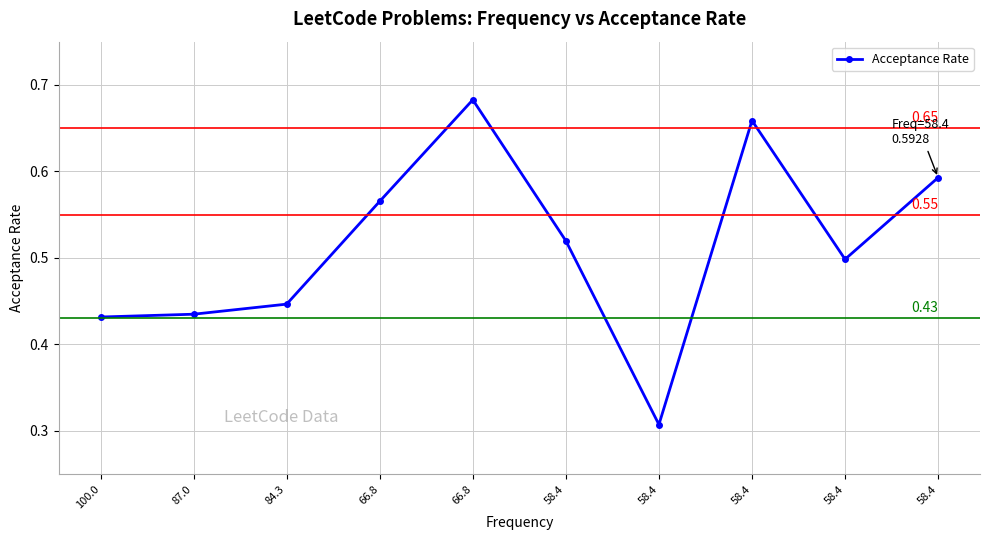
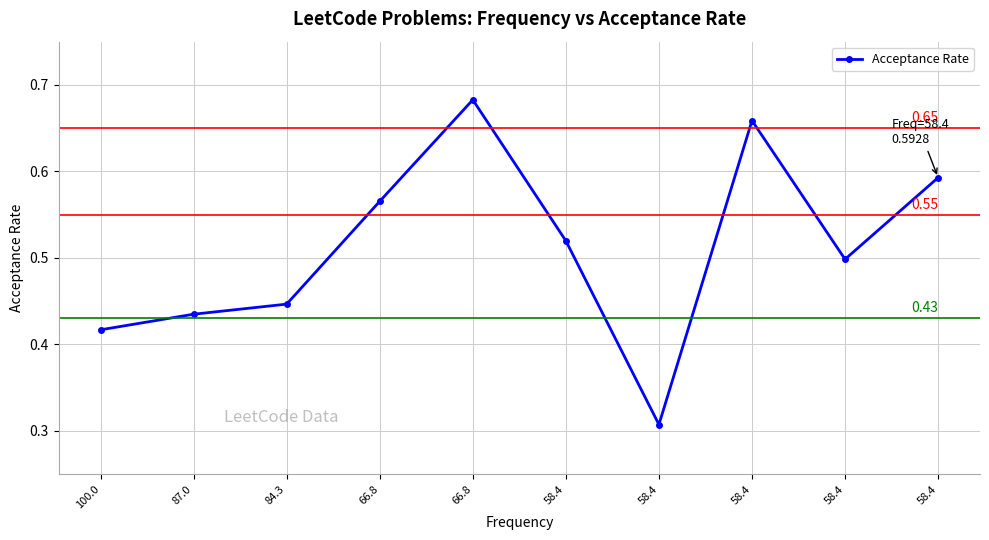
  {
-   "100.0": 0.43,
+   "100.0": 0.42,
    "87.0": 0.43,
    "84.3": 0.45
  }
